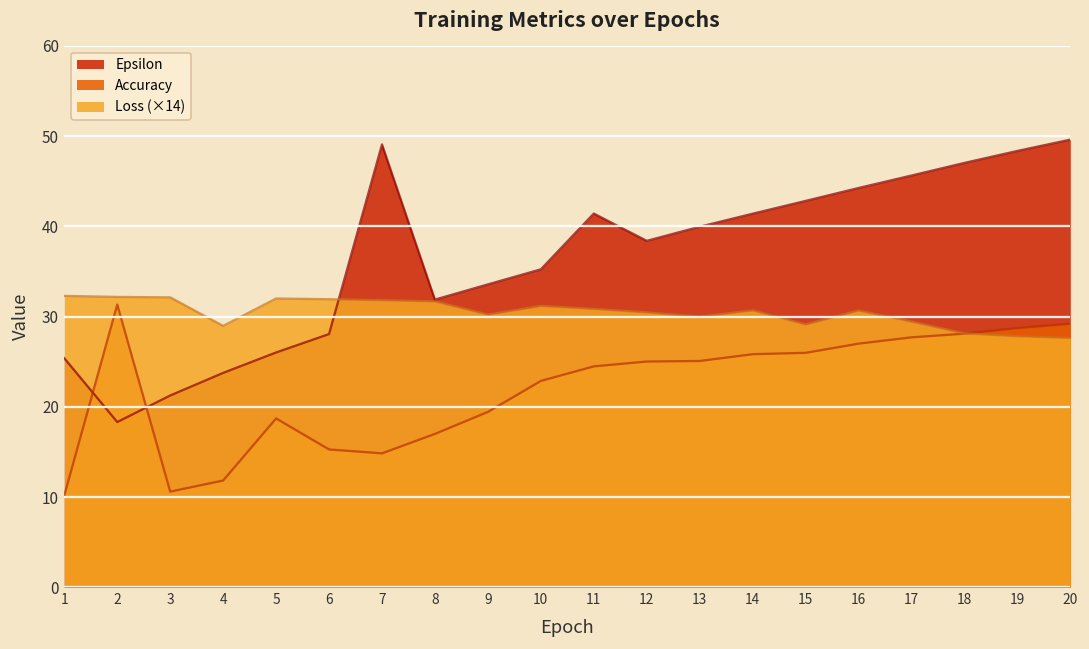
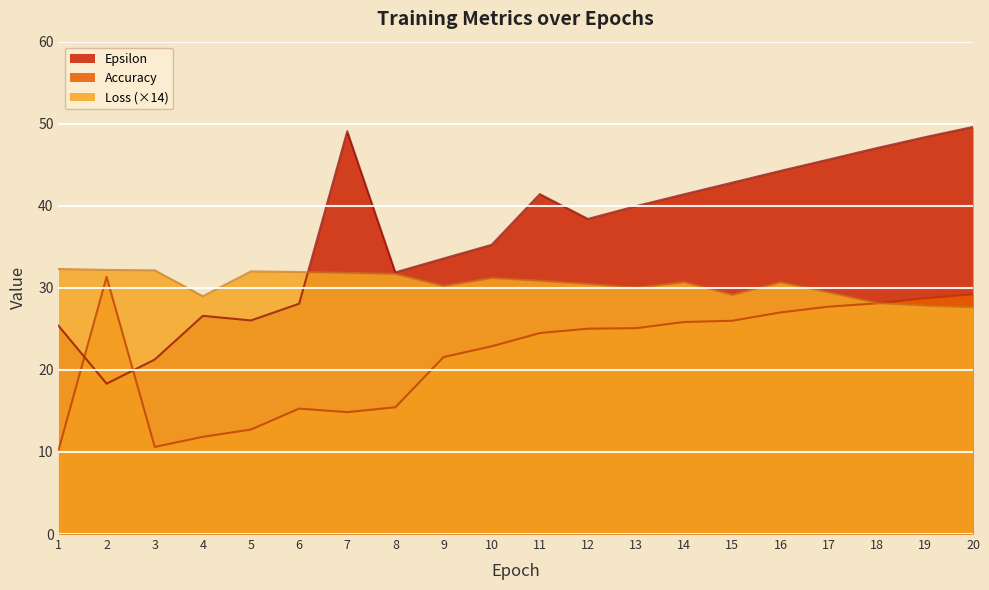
  {
    "Epsilon": {
      "1": 25,
      "2": 18,
      "3": 21,
-     "4": 24,
+     "4": 27,
      "5": 26,
      "6": 28,
      "7": 49,
      "9": 34,
      "10": 35,
      "11": 41,
      "12": 38,
      "13": 40,
      "14": 41,
      "15": 43,
      "16": 44,
      "17": 46,
      "18": 47,
      "19": 48,
      "20": 50
    },
    "Accuracy": {
      "1": 10,
      "2": 31,
      "3": 11,
      "4": 12,
-     "5": 19,
+     "5": 13,
      "6": 15,
      "7": 15,
-     "8": 17,
-     "9": 19,
+     "8": 15,
+     "9": 22,
      "10": 23,
      "11": 24,
      "12": 25,
      "13": 25,
      "14": 26,
      "15": 26,
      "16": 27,
      "17": 28,
      "19": 29,
      "20": 29
    },
    "Loss (×14)": {
      "1": 32,
      "2": 32,
      "3": 32,
      "4": 29,
      "5": 32,
      "6": 32,
      "7": 32,
      "9": 30,
      "10": 31,
      "11": 31,
      "12": 30,
      "13": 30,
      "14": 31,
      "15": 29,
      "16": 31,
      "17": 29,
      "19": 28,
      "20": 28
    }
  }
